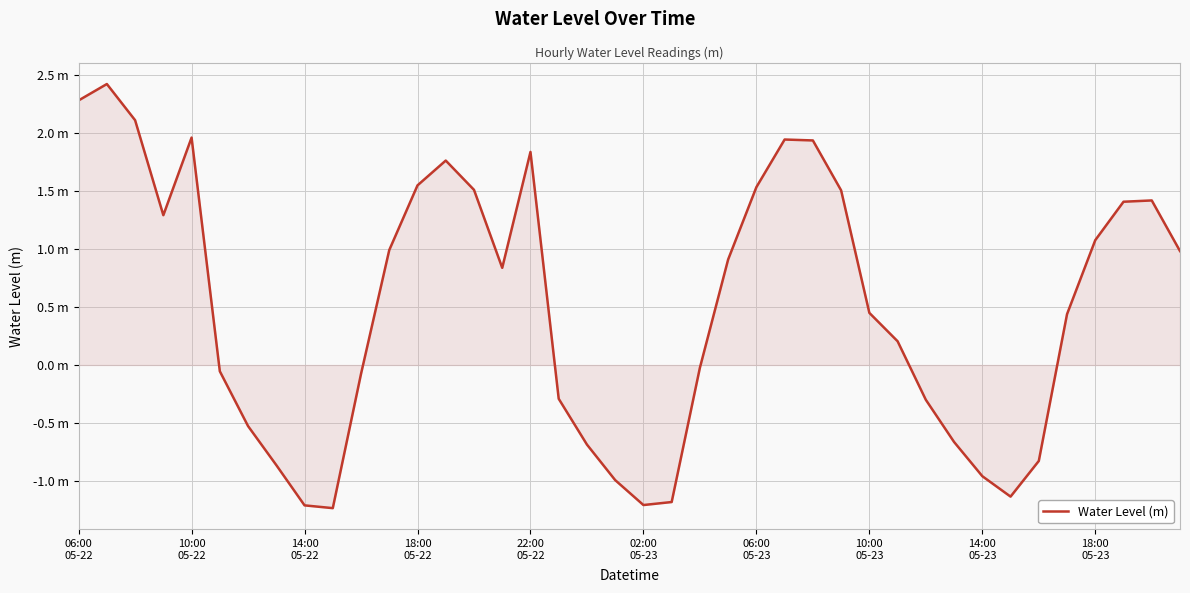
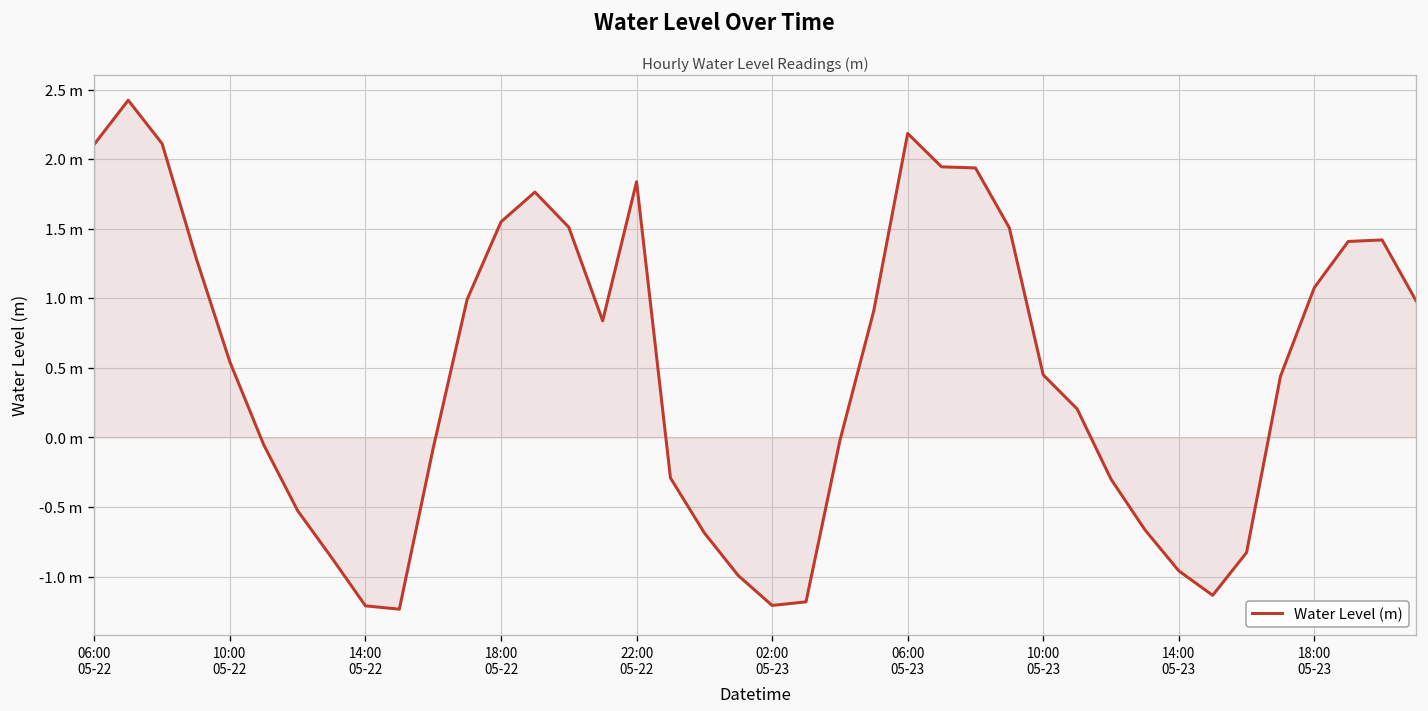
  {
    "Water Level (m)": {
-     "06:00 05-22": "2.28 m",
-     "10:00 05-22": "1.96 m",
+     "06:00 05-22": "2.11 m",
+     "10:00 05-22": "0.54 m",
      "14:00 05-22": "-1.21 m",
      "02:00 05-23": "-1.21 m",
-     "06:00 05-23": "1.53 m",
+     "06:00 05-23": "2.18 m",
      "14:00 05-23": "-0.96 m"
    }
  }
